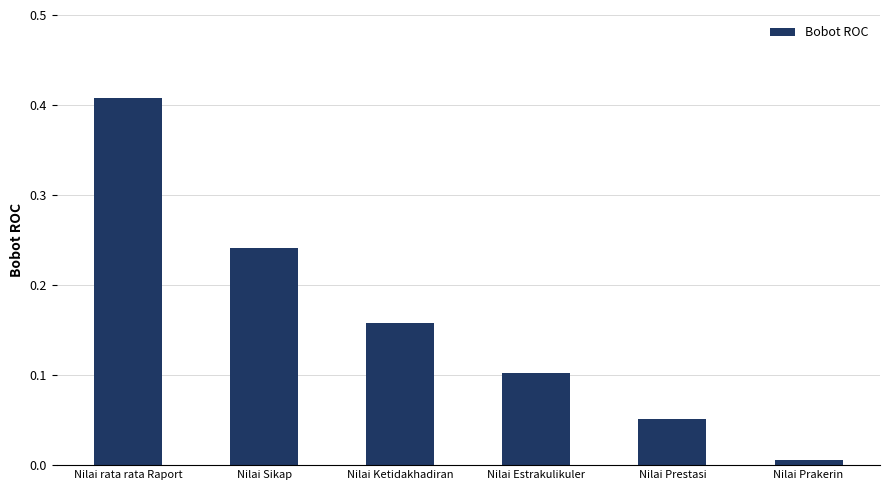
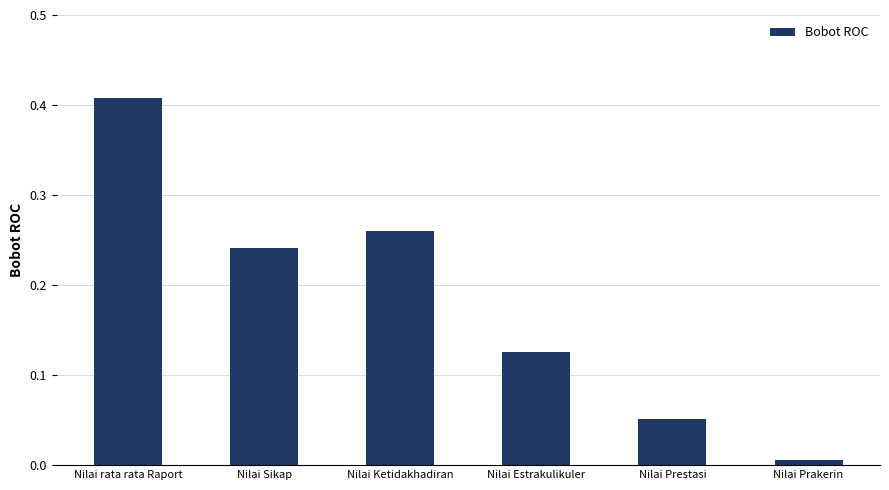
  {
    "Nilai rata rata Raport": 0.41,
    "Nilai Sikap": 0.24,
-   "Nilai Ketidakhadiran": 0.16,
-   "Nilai Estrakulikuler": 0.10,
+   "Nilai Ketidakhadiran": 0.26,
+   "Nilai Estrakulikuler": 0.13,
    "Nilai Prestasi": 0.05,
    "Nilai Prakerin": 0.01
  }
